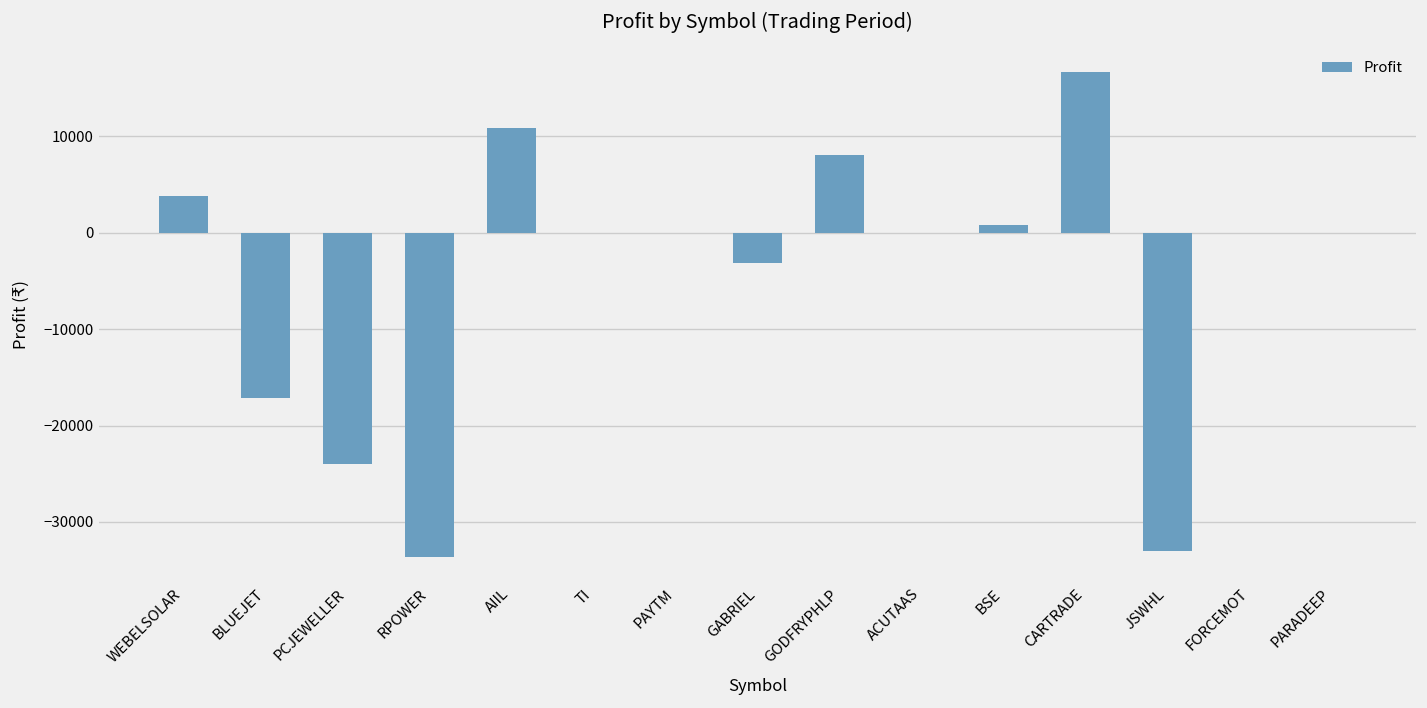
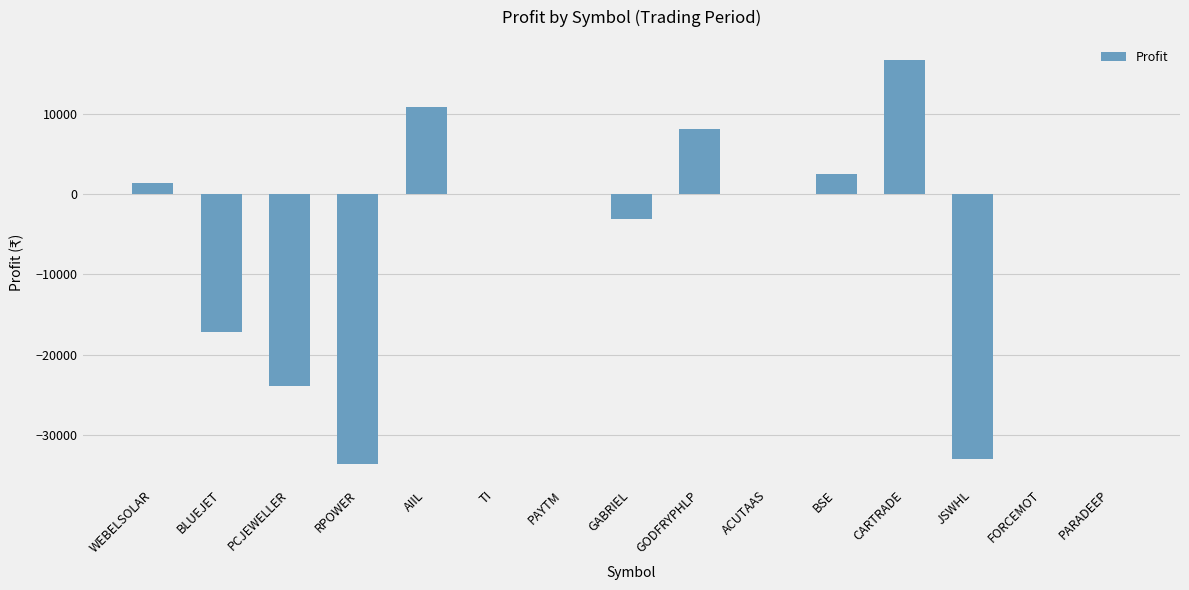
  {
-   "WEBELSOLAR": 4000,
+   "WEBELSOLAR": 1000,
    "BLUEJET": -17000,
    "PCJEWELLER": -24000,
    "RPOWER": -34000,
    "AIIL": 11000,
    "TI": 0,
    "PAYTM": 0,
    "GABRIEL": -3000,
    "GODFRYPHLP": 8000,
    "ACUTAAS": 0,
-   "BSE": 1000,
+   "BSE": 2000,
    "CARTRADE": 17000,
    "JSWHL": -33000,
    "FORCEMOT": 0,
    "PARADEEP": 0
  }
